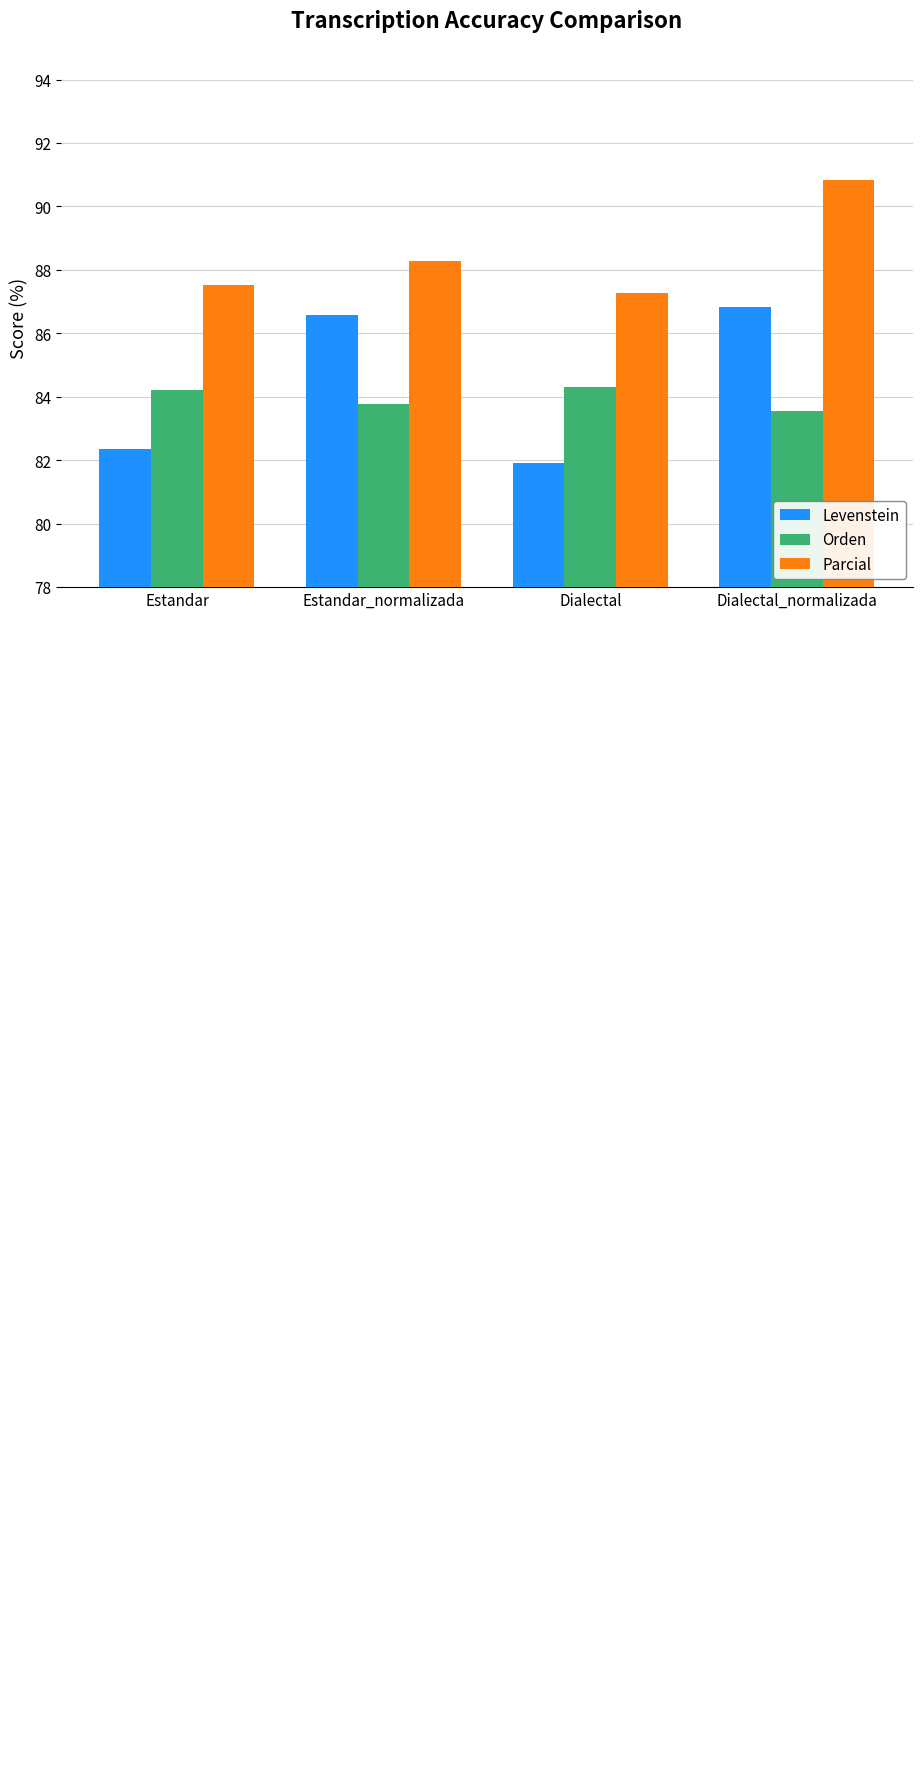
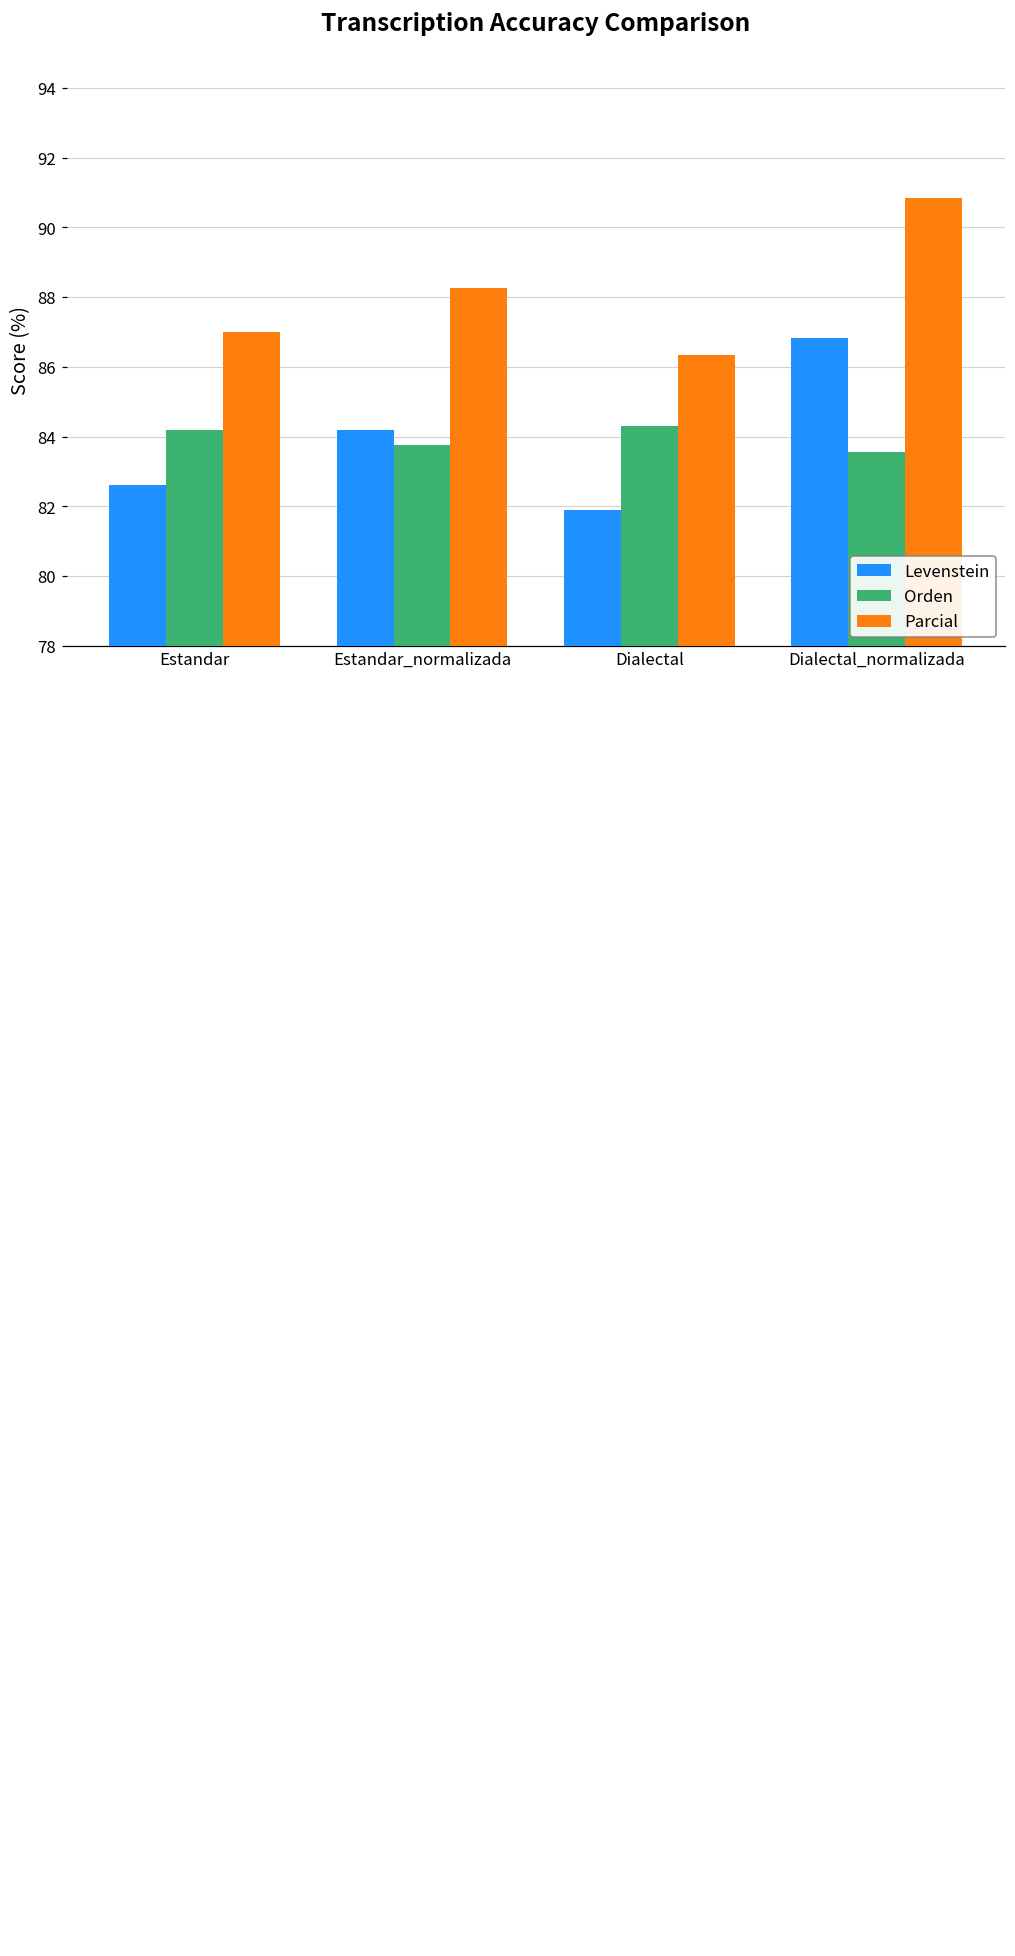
  {
    "Levenstein": {
-     "Estandar": 82.3,
-     "Estandar_normalizada": 86.6,
+     "Estandar": 82.6,
+     "Estandar_normalizada": 84.2,
      "Dialectal": 81.9,
      "Dialectal_normalizada": 86.8
    },
    "Orden": {
      "Estandar": 84.2,
      "Estandar_normalizada": 83.8,
      "Dialectal": 84.3,
      "Dialectal_normalizada": 83.6
    },
    "Parcial": {
-     "Estandar": 87.5,
+     "Estandar": 87.0,
      "Estandar_normalizada": 88.3,
-     "Dialectal": 87.3,
+     "Dialectal": 86.3,
      "Dialectal_normalizada": 90.8
    }
  }
